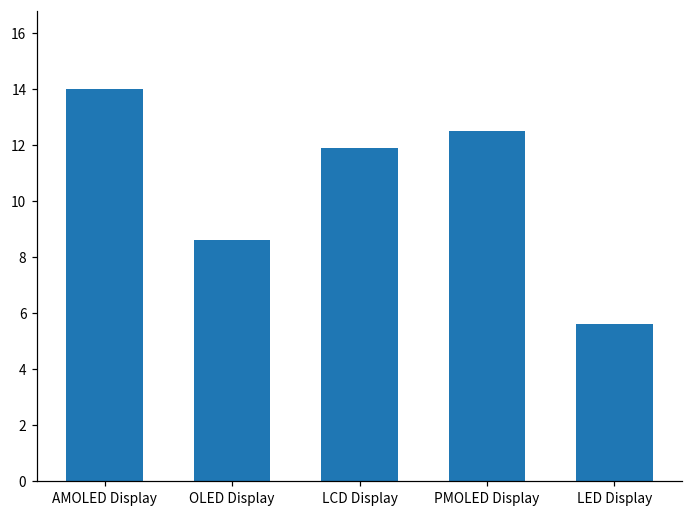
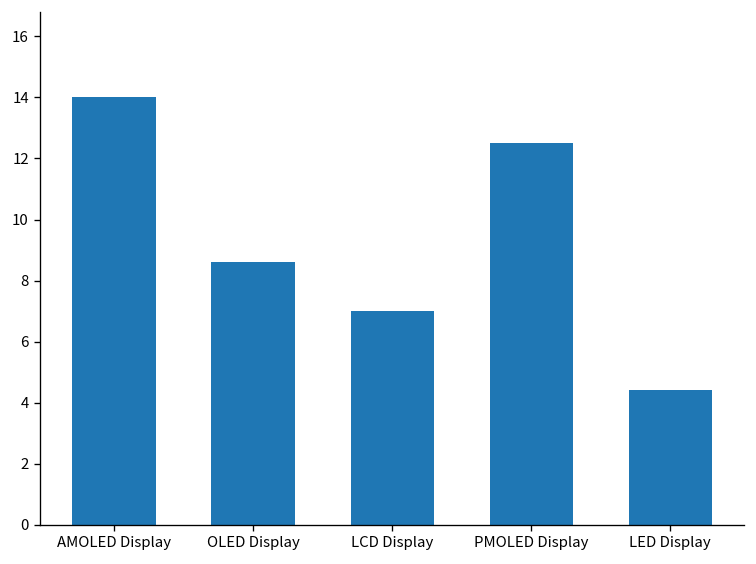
  {
    "AMOLED Display": 14.0,
    "OLED Display": 8.6,
-   "LCD Display": 11.9,
+   "LCD Display": 7.0,
    "PMOLED Display": 12.5,
-   "LED Display": 5.6
+   "LED Display": 4.4
  }
